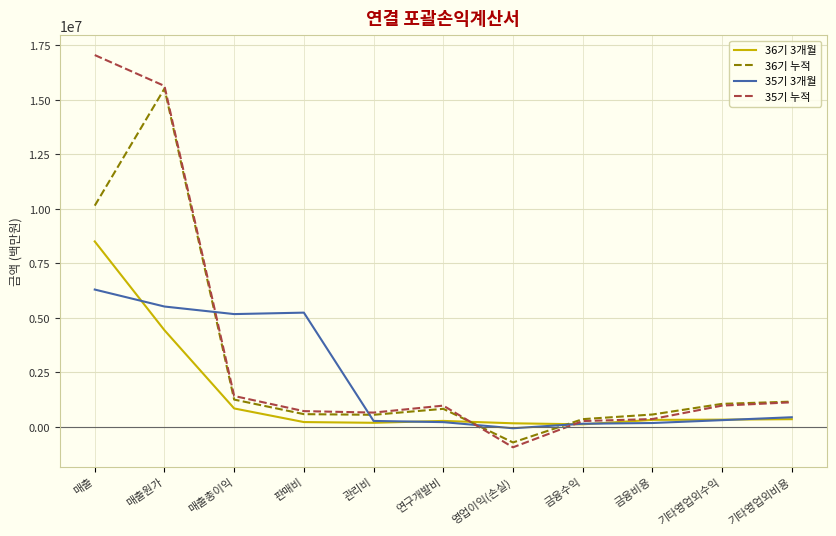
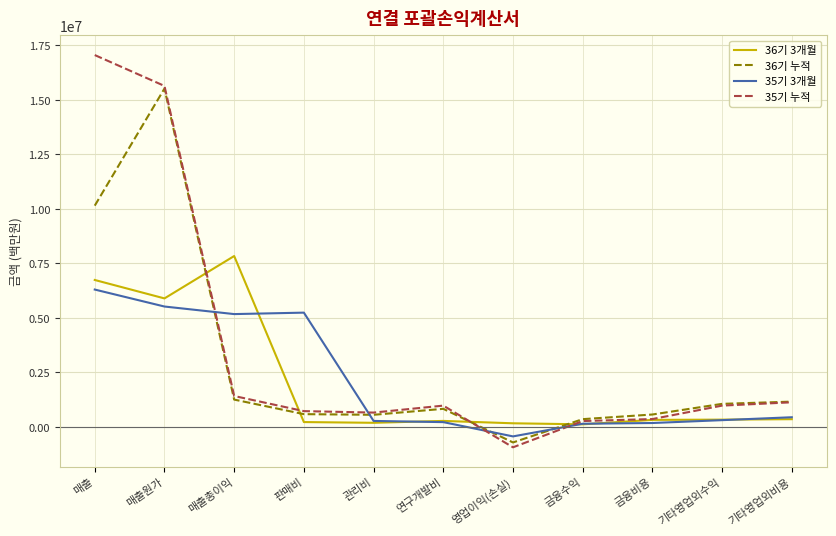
  {
    "36기 3개월": {
-     "매출": 8500000,
-     "매출원가": 4400000,
-     "매출총이익": 800000,
+     "매출": 6700000,
+     "매출원가": 5900000,
+     "매출총이익": 7800000,
      "판매비": 200000,
      "영업이익(손실)": 200000
    },
    "36기 누적": {
      "매출": 10100000,
      "매출원가": 15500000,
      "매출총이익": 1300000,
      "판매비": 600000,
      "연구개발비": 800000,
      "영업이익(손실)": -700000,
      "금융비용": 600000
    },
    "35기 3개월": {
      "매출": 6300000,
      "매출원가": 5500000,
      "매출총이익": 5200000,
      "판매비": 5200000,
-     "영업이익(손실)": -100000,
+     "영업이익(손실)": -400000,
      "금융비용": 200000
    },
    "35기 누적": {
      "매출": 17100000,
      "매출원가": 15600000,
      "매출총이익": 1400000,
      "판매비": 700000,
      "연구개발비": 1000000,
      "영업이익(손실)": -900000
    }
  }
